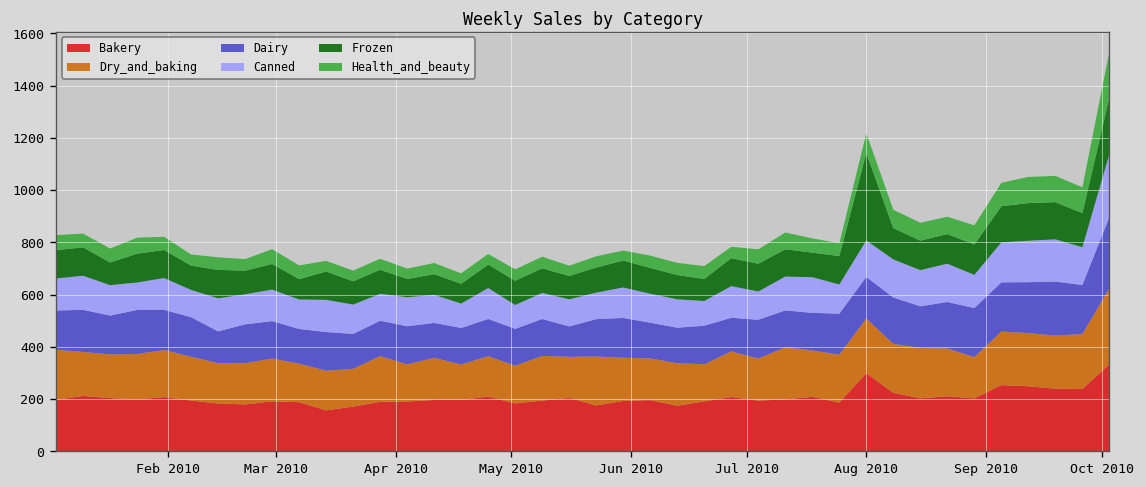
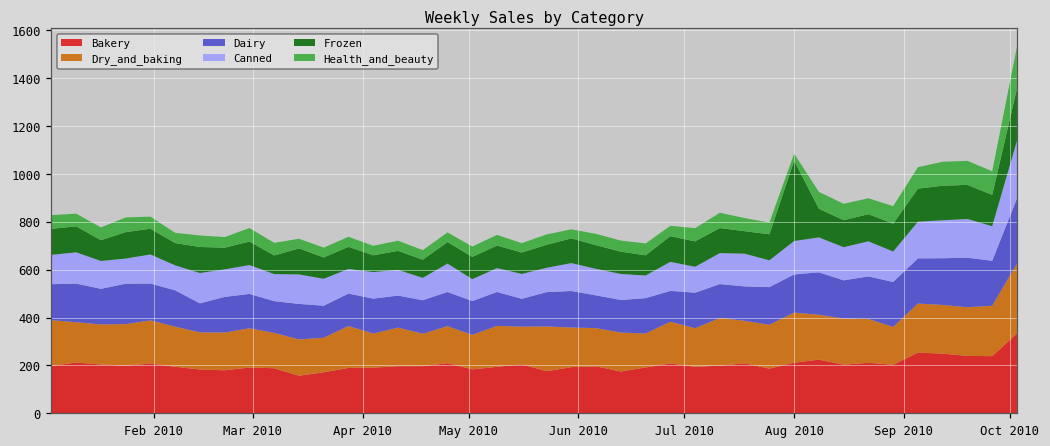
  {
    "Bakery": {
-     "Aug 2010": 300
+     "Aug 2010": 210
    },
    "Dry_and_baking": {
      "Aug 2010": 210
    },
    "Dairy": {
      "Aug 2010": 160
    },
    "Canned": {
      "Aug 2010": 140
    },
    "Frozen": {
      "Aug 2010": 340
    },
    "Health_and_beauty": {
-     "Aug 2010": 70
+     "Aug 2010": 30
    }
  }
